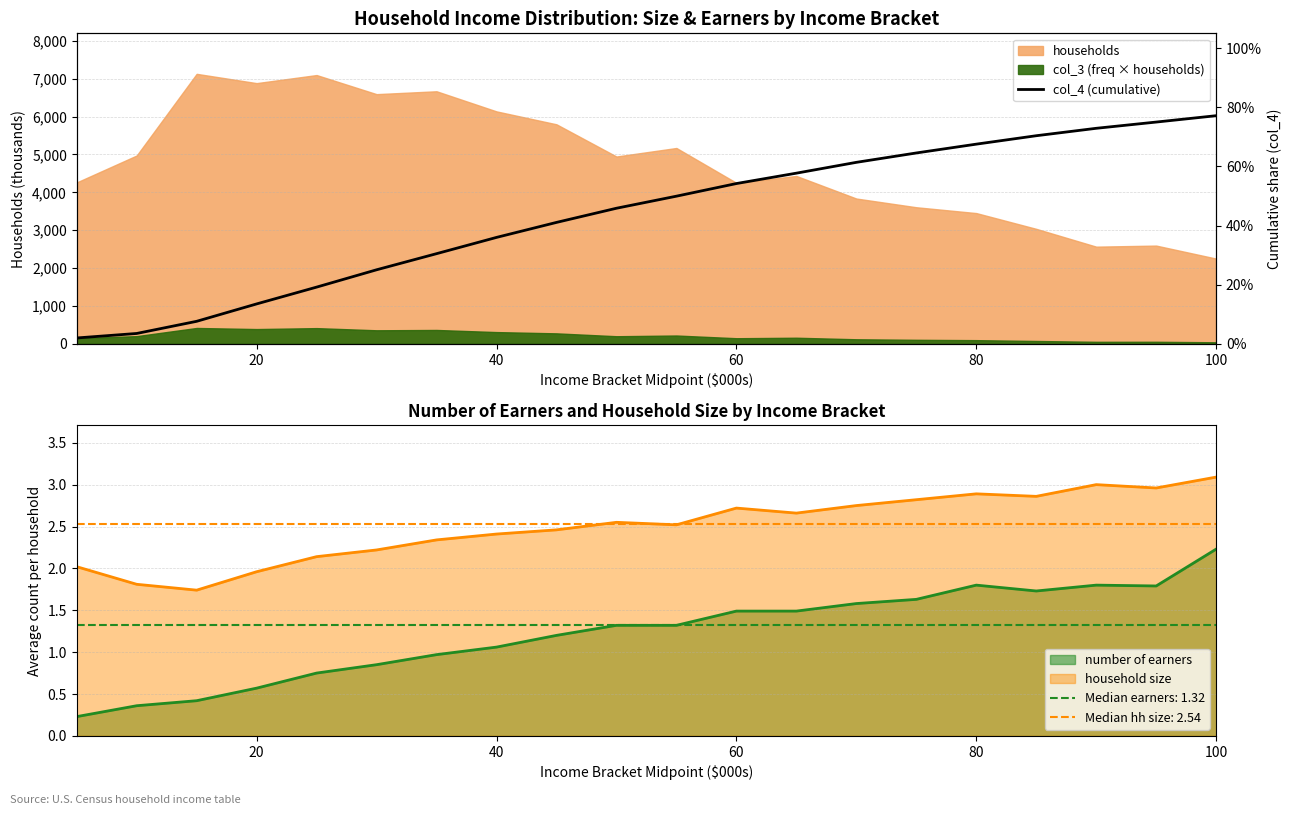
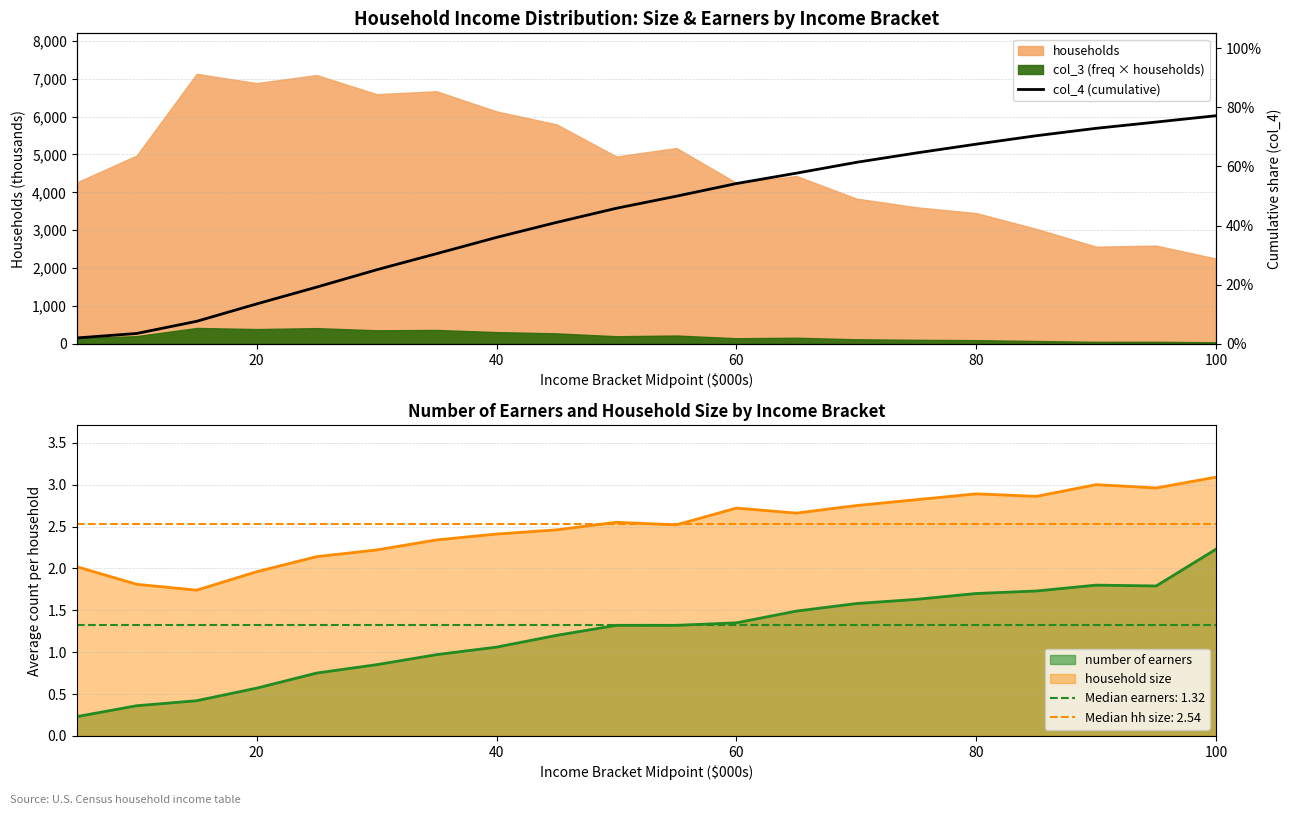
  {
    "Number of Earners and Household Size by Income Bracket": {
      "number of earners": {
        "20": 0.6,
        "40": 1.1,
-       "60": 1.5,
-       "80": 1.8,
+       "60": 1.4,
+       "80": 1.7,
        "100": 2.2
      },
      "household size": {
        "20": 2.0,
        "40": 2.4,
        "60": 2.7,
        "80": 2.9,
        "100": 3.1
      }
    }
  }
